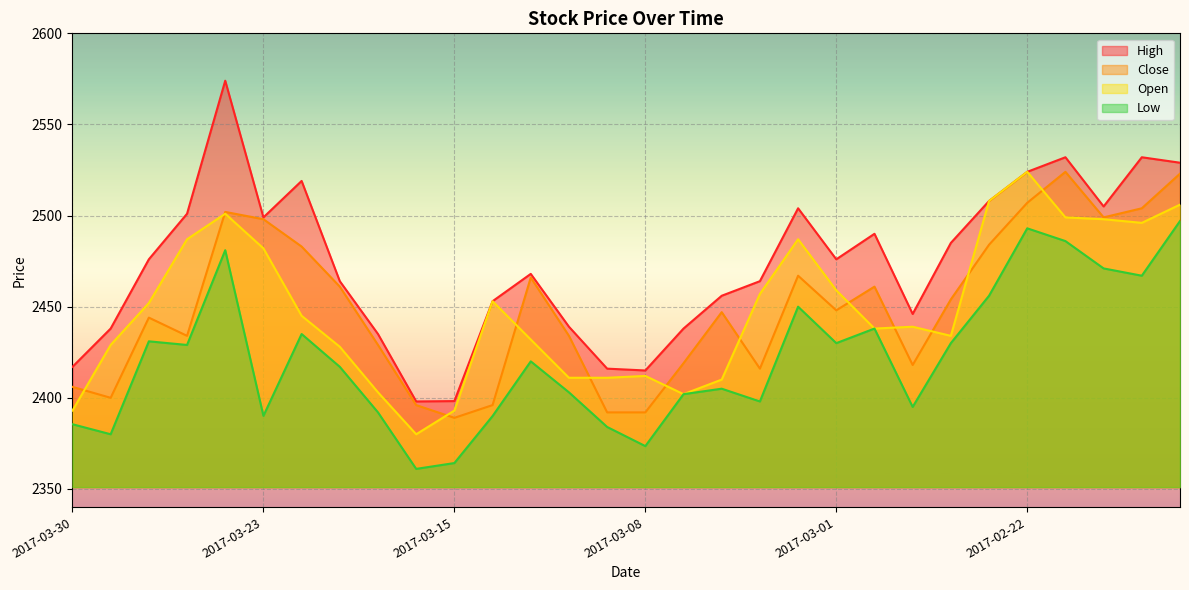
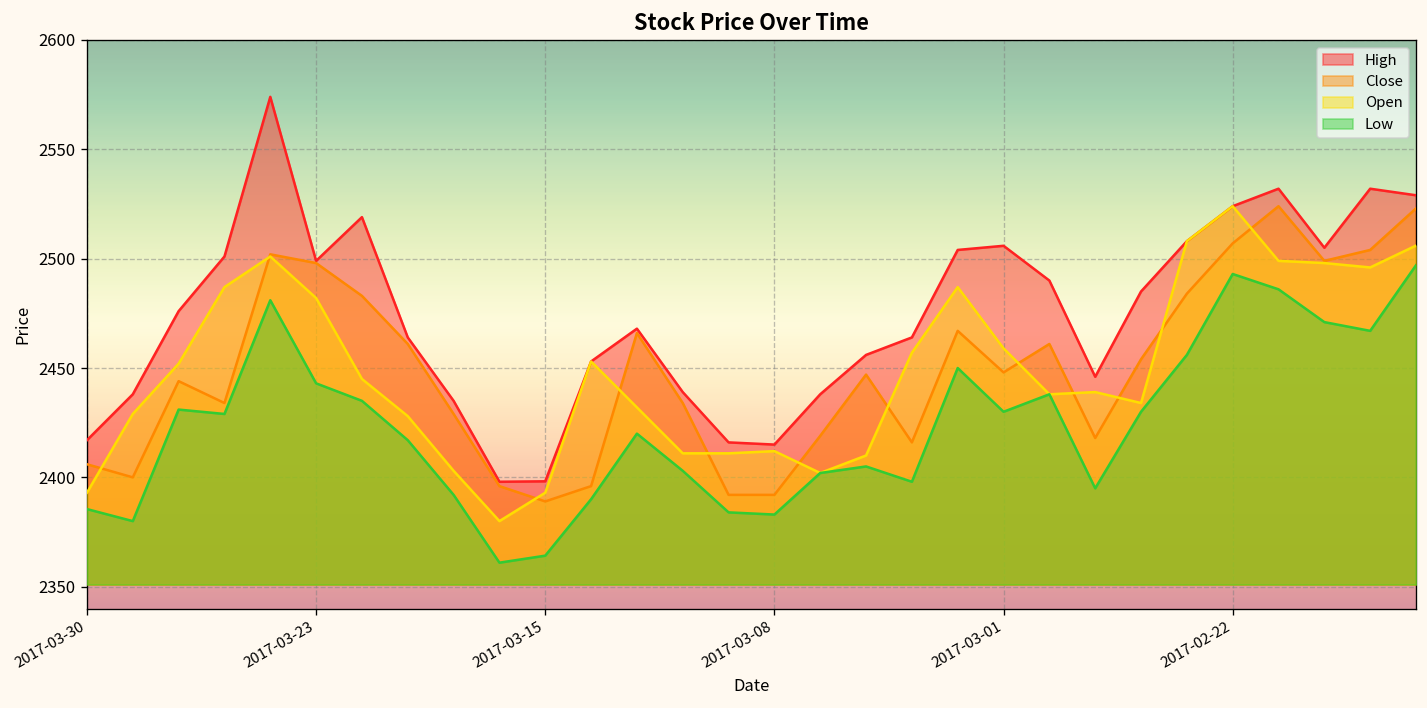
  {
    "High": {
      "2017-03-30": 2417,
      "2017-03-15": 2398,
      "2017-03-08": 2415,
-     "2017-03-01": 2476
+     "2017-03-01": 2506
    },
    "Low": {
      "2017-03-30": 2386,
-     "2017-03-23": 2390,
+     "2017-03-23": 2443,
      "2017-03-15": 2364,
-     "2017-03-08": 2374,
+     "2017-03-08": 2383,
      "2017-03-01": 2430,
      "2017-02-22": 2493
    }
  }
